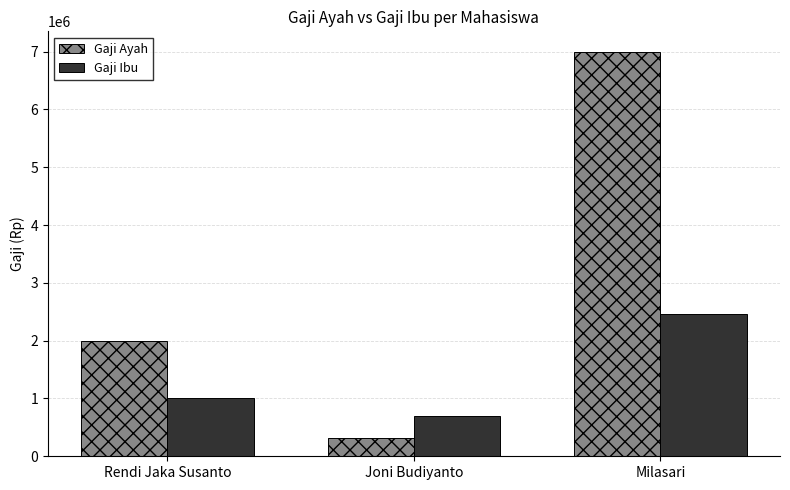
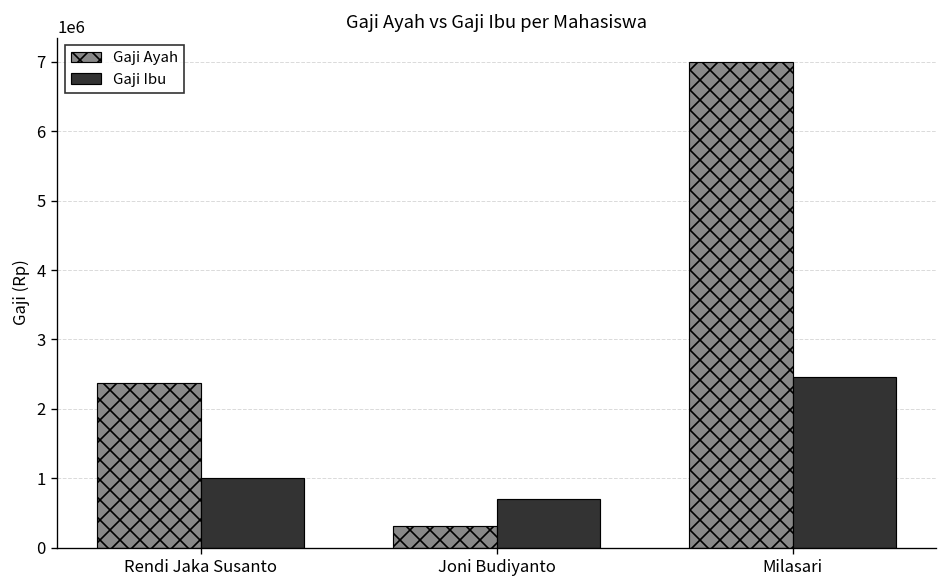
  {
    "Gaji Ayah": {
-     "Rendi Jaka Susanto": 2000000,
+     "Rendi Jaka Susanto": 2400000,
      "Joni Budiyanto": 300000,
      "Milasari": 7000000
    },
    "Gaji Ibu": {
      "Rendi Jaka Susanto": 1000000,
      "Joni Budiyanto": 700000,
      "Milasari": 2500000
    }
  }
